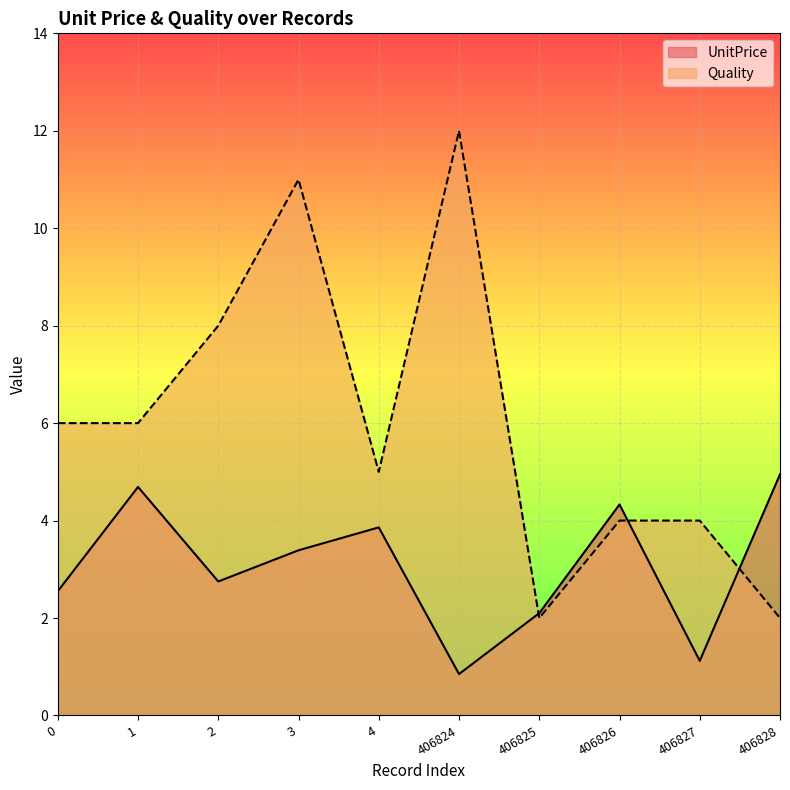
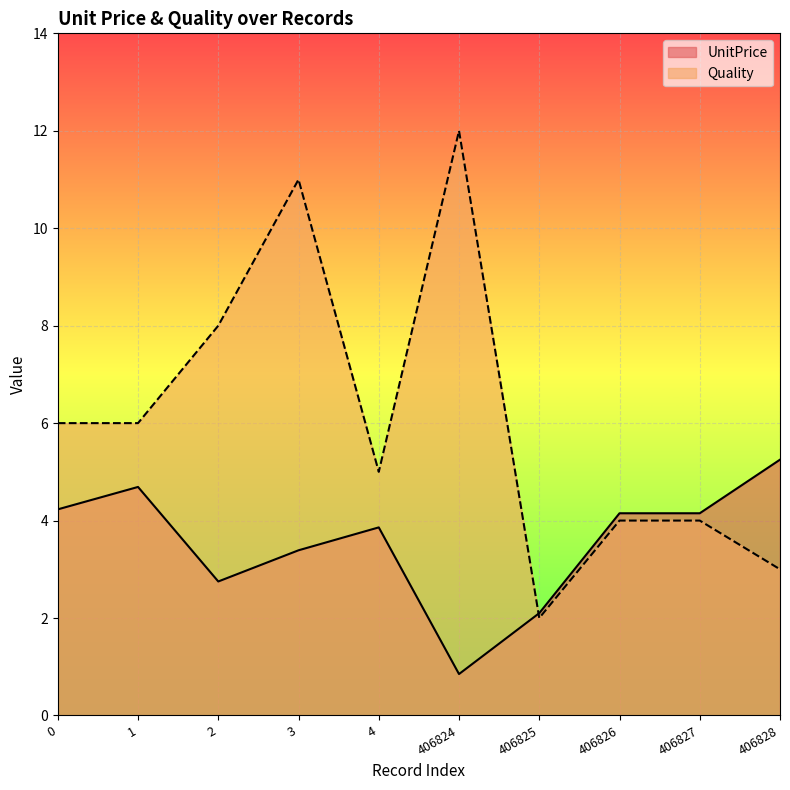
  {
    "UnitPrice": {
-     "0": 2.6,
+     "0": 4.2,
      "1": 4.7,
      "2": 2.8,
      "3": 3.4,
      "4": 3.9,
      "406824": 0.9,
      "406825": 2.1,
-     "406826": 4.3,
-     "406827": 1.1,
-     "406828": 5.0
+     "406826": 4.2,
+     "406827": 4.2,
+     "406828": 5.3
    },
    "Quality": {
      "0": 6,
      "1": 6,
      "2": 8,
      "3": 11,
      "4": 5,
      "406824": 12,
      "406825": 2,
      "406826": 4,
      "406827": 4,
-     "406828": 2
+     "406828": 3
    }
  }
